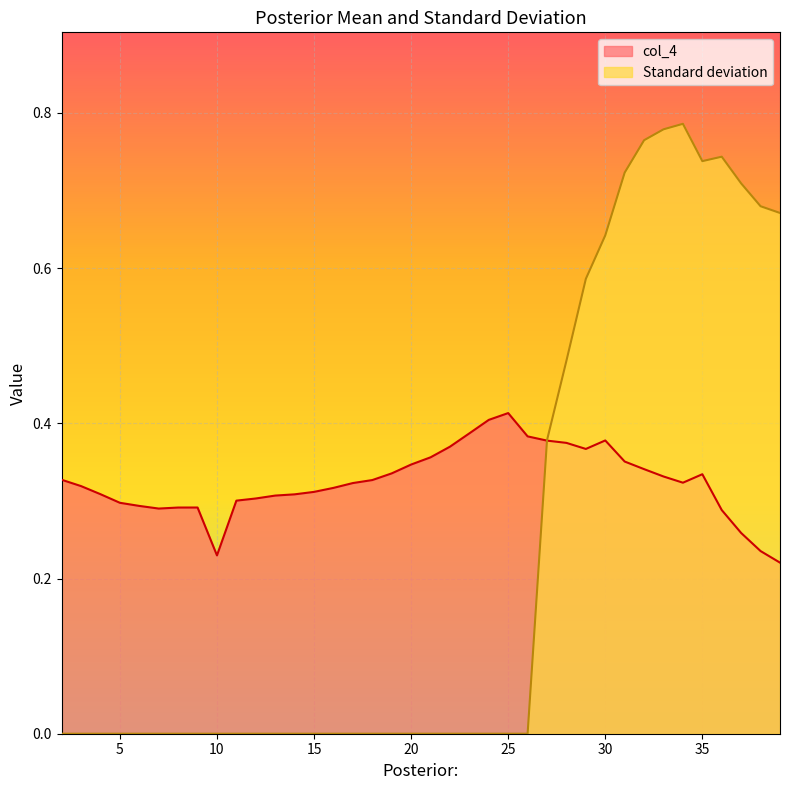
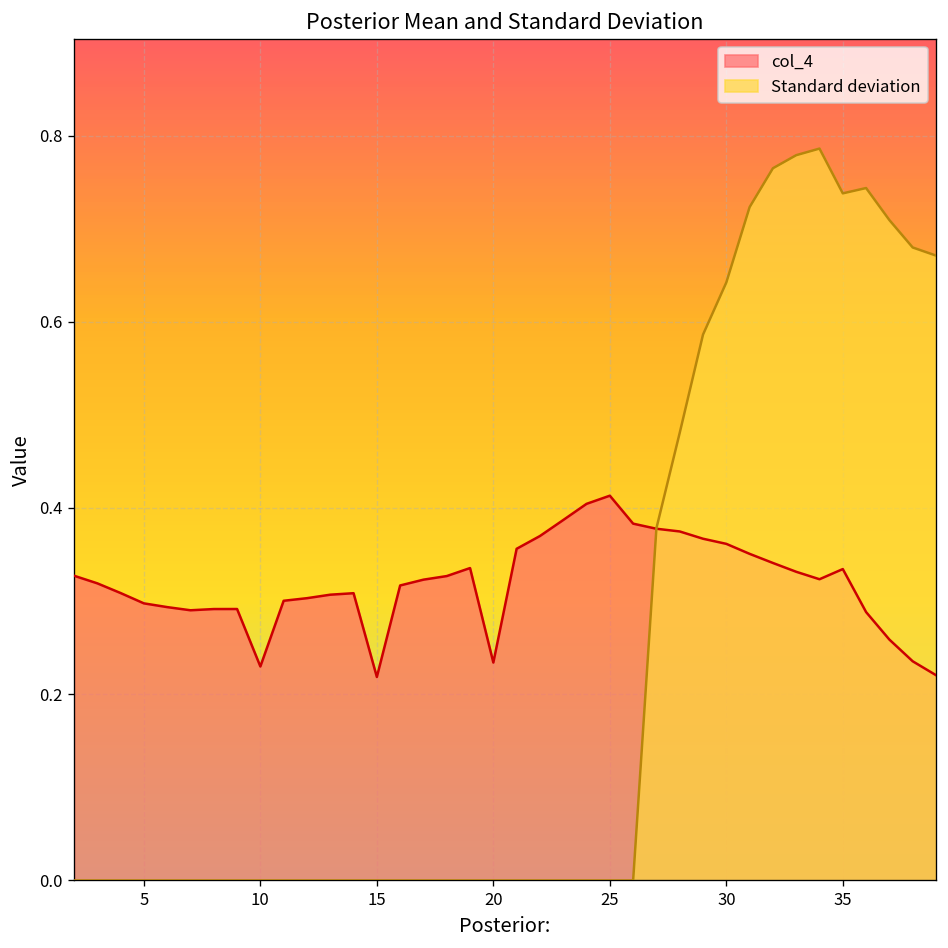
  {
    "col_4": {
      "5": 0.30,
      "10": 0.23,
-     "15": 0.31,
-     "20": 0.35,
+     "15": 0.22,
+     "20": 0.23,
      "25": 0.41,
-     "30": 0.38,
+     "30": 0.36,
      "35": 0.33
    },
    "Standard deviation": {
      "5": 0.00,
      "10": 0.00,
      "15": 0.00,
      "20": 0.00,
      "25": 0.00,
      "30": 0.64,
      "35": 0.74
    }
  }
